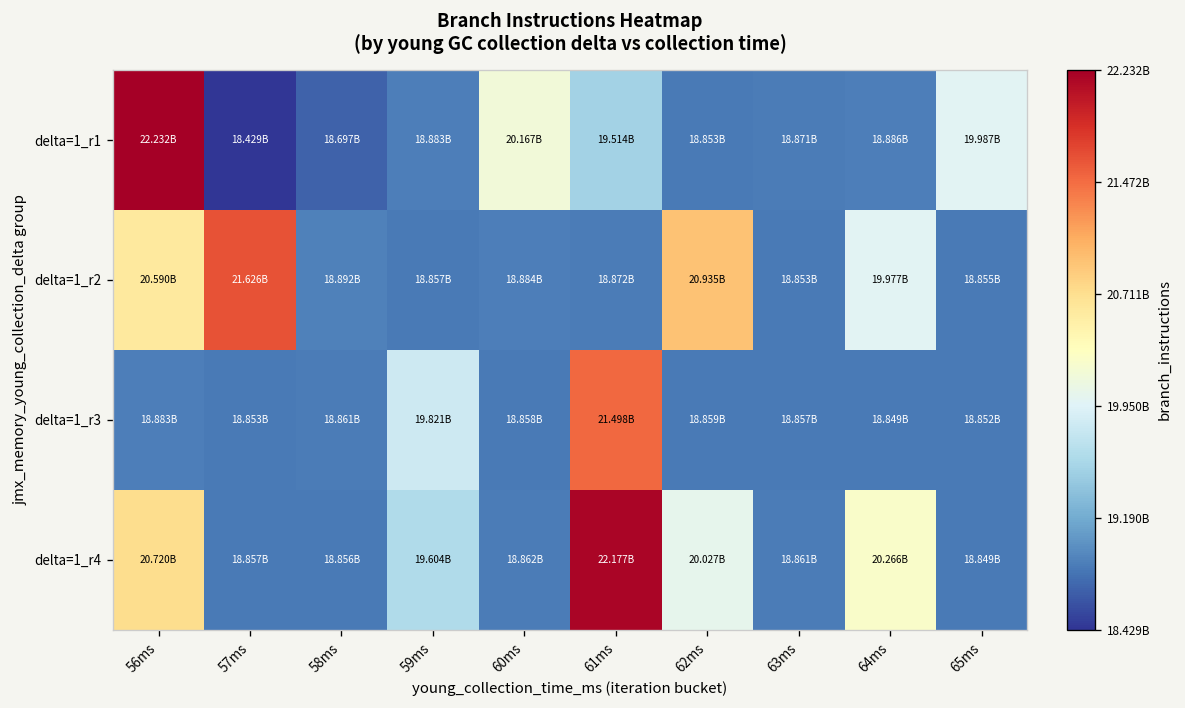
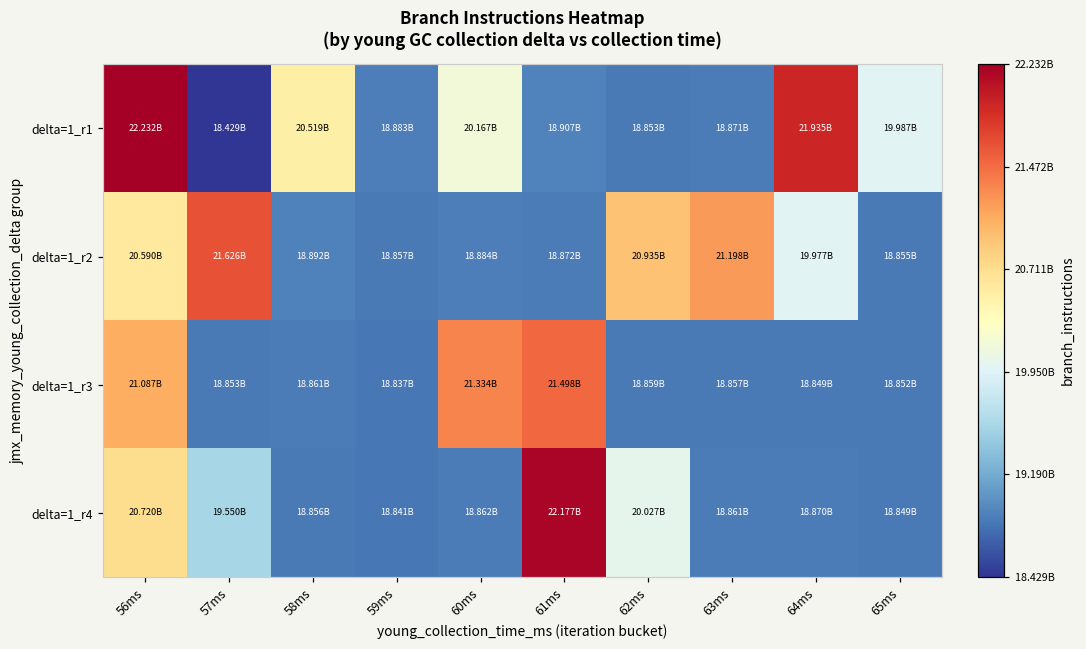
  {
    "delta=1_r1": {
      "56ms": "22.232B",
      "57ms": "18.429B",
-     "58ms": "18.697B",
+     "58ms": "20.519B",
      "59ms": "18.883B",
      "60ms": "20.167B",
-     "61ms": "19.514B",
+     "61ms": "18.907B",
      "62ms": "18.853B",
      "63ms": "18.871B",
-     "64ms": "18.886B",
+     "64ms": "21.935B",
      "65ms": "19.987B"
    },
    "delta=1_r2": {
      "56ms": "20.590B",
      "57ms": "21.626B",
      "58ms": "18.892B",
      "59ms": "18.857B",
      "60ms": "18.884B",
      "61ms": "18.872B",
      "62ms": "20.935B",
-     "63ms": "18.853B",
+     "63ms": "21.198B",
      "64ms": "19.977B",
      "65ms": "18.855B"
    },
    "delta=1_r3": {
-     "56ms": "18.883B",
+     "56ms": "21.087B",
      "57ms": "18.853B",
      "58ms": "18.861B",
-     "59ms": "19.821B",
-     "60ms": "18.858B",
+     "59ms": "18.837B",
+     "60ms": "21.334B",
      "61ms": "21.498B",
      "62ms": "18.859B",
      "63ms": "18.857B",
      "64ms": "18.849B",
      "65ms": "18.852B"
    },
    "delta=1_r4": {
      "56ms": "20.720B",
-     "57ms": "18.857B",
+     "57ms": "19.550B",
      "58ms": "18.856B",
-     "59ms": "19.604B",
+     "59ms": "18.841B",
      "60ms": "18.862B",
      "61ms": "22.177B",
      "62ms": "20.027B",
      "63ms": "18.861B",
-     "64ms": "20.266B",
+     "64ms": "18.870B",
      "65ms": "18.849B"
    }
  }
